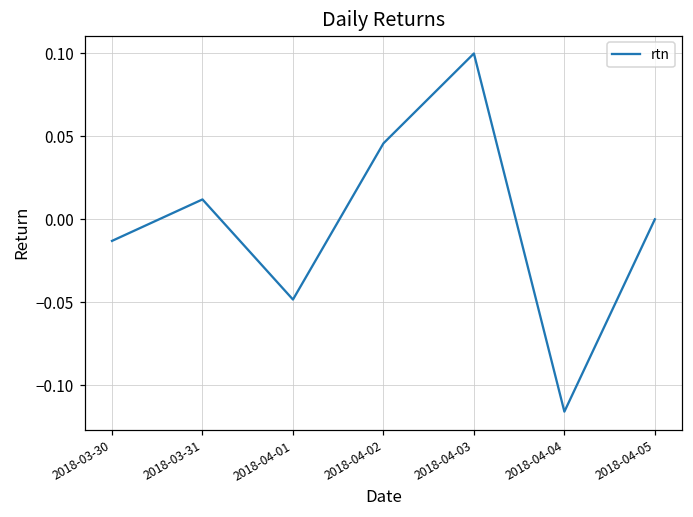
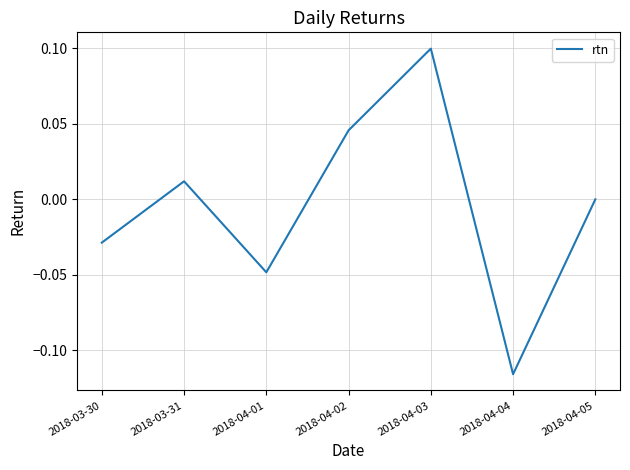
  {
-   "2018-03-30": -0.013,
+   "2018-03-30": -0.029,
    "2018-03-31": 0.012,
    "2018-04-01": -0.048,
    "2018-04-02": 0.046,
    "2018-04-03": 0.100,
    "2018-04-04": -0.116,
    "2018-04-05": 0.000
  }
